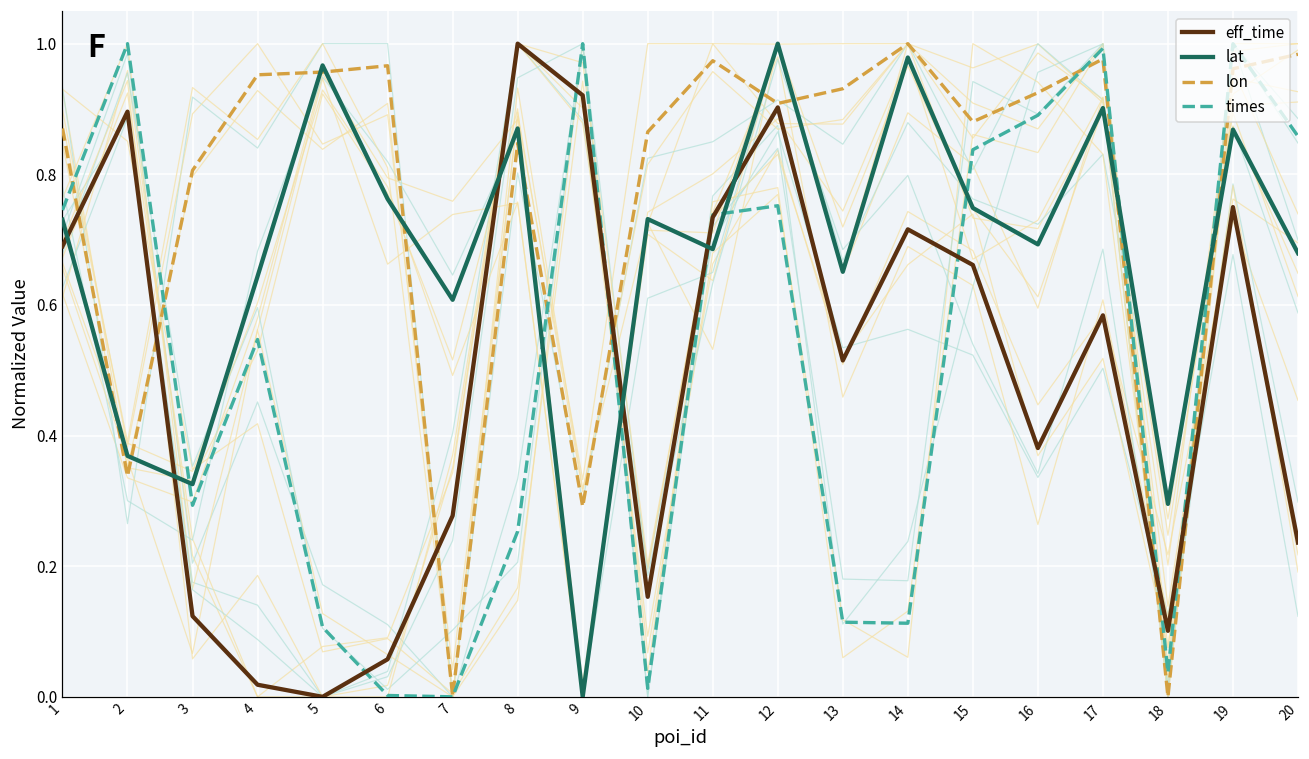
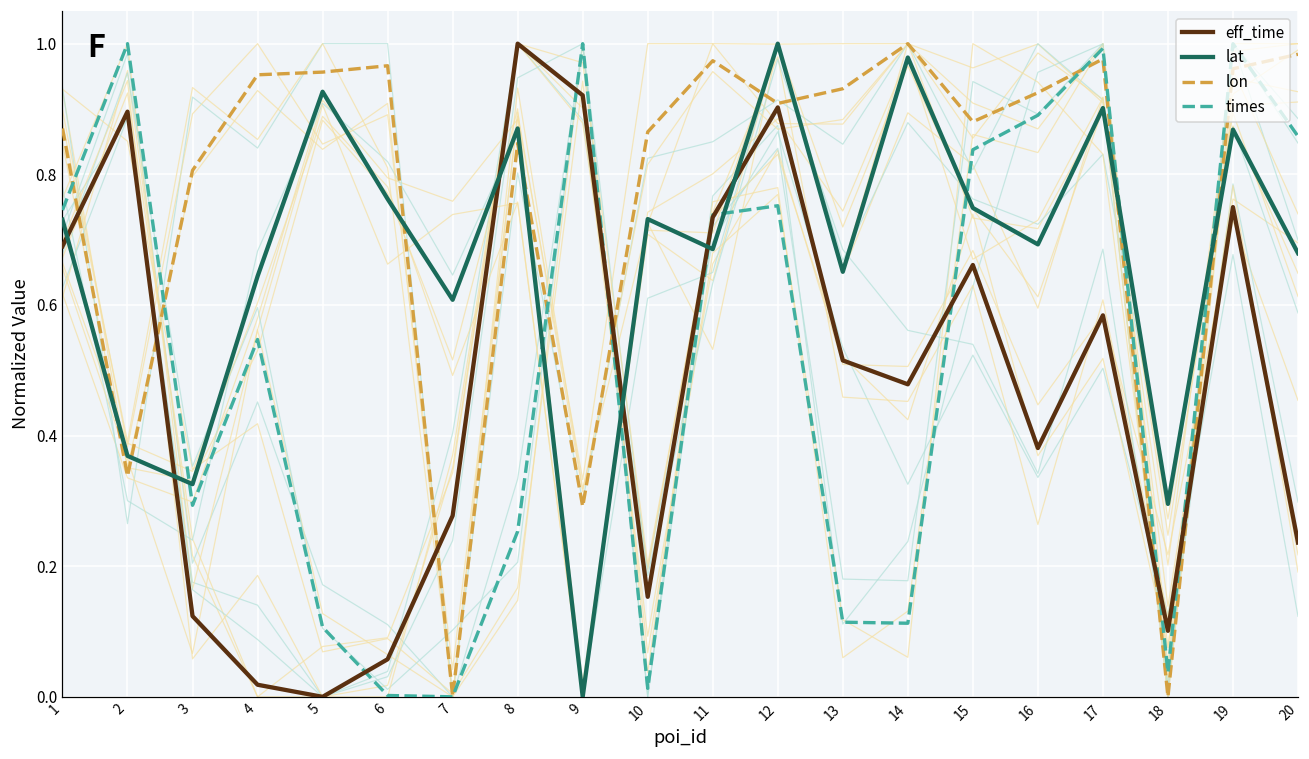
  {
    "eff_time": {
      "1": 0.69,
      "2": 0.90,
      "3": 0.12,
      "4": 0.02,
      "6": 0.06,
      "7": 0.28,
      "9": 0.92,
      "10": 0.15,
      "12": 0.90,
      "13": 0.52,
-     "14": 0.72,
+     "14": 0.48,
      "15": 0.66,
      "16": 0.38,
      "18": 0.10,
      "20": 0.24
    },
    "lat": {
      "2": 0.37,
      "3": 0.33,
      "4": 0.64,
-     "5": 0.97,
+     "5": 0.93,
      "6": 0.76,
      "7": 0.61,
      "8": 0.87,
      "10": 0.73,
      "11": 0.69,
      "16": 0.69,
      "18": 0.30,
      "19": 0.87,
      "20": 0.68
    },
    "lon": {
      "1": 0.87,
      "3": 0.81,
      "4": 0.95,
      "6": 0.97,
      "8": 0.85,
      "9": 0.29,
      "10": 0.86,
      "11": 0.97,
      "12": 0.91,
      "13": 0.93,
      "15": 0.88,
      "16": 0.92,
      "17": 0.98,
      "20": 0.98
    },
    "times": {
      "1": 0.75,
      "3": 0.29,
      "4": 0.55,
      "8": 0.25,
      "10": 0.01,
      "12": 0.75,
      "14": 0.11,
      "15": 0.84,
      "17": 0.99,
      "18": 0.04,
      "20": 0.86
    }
  }
